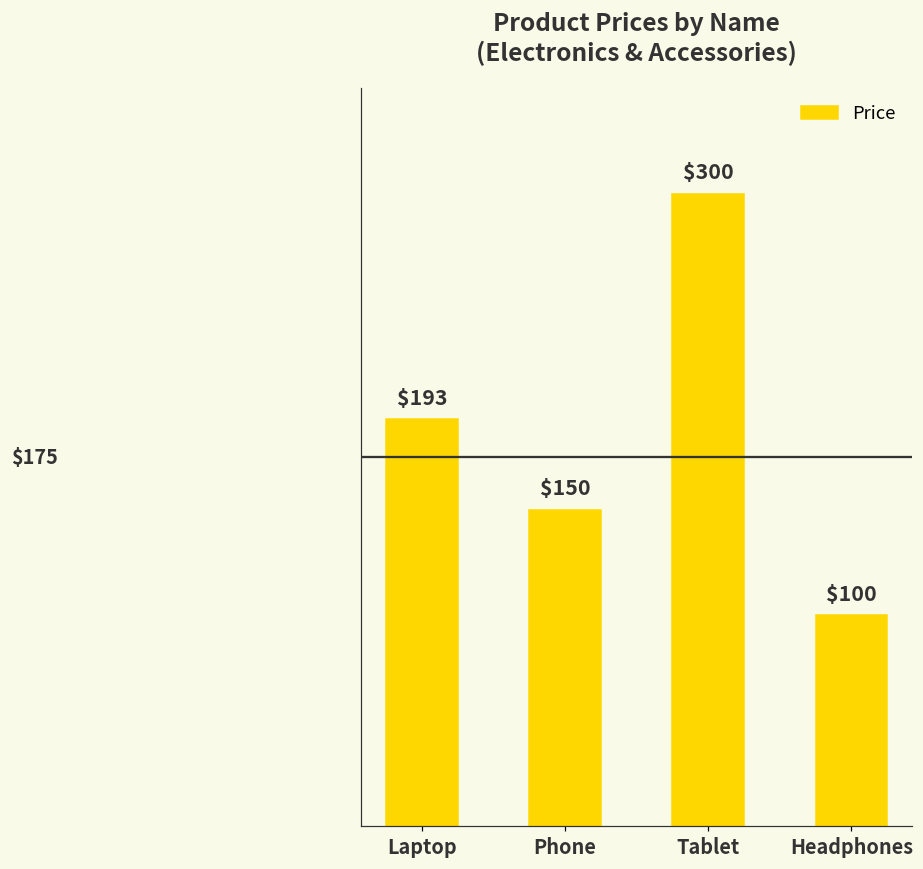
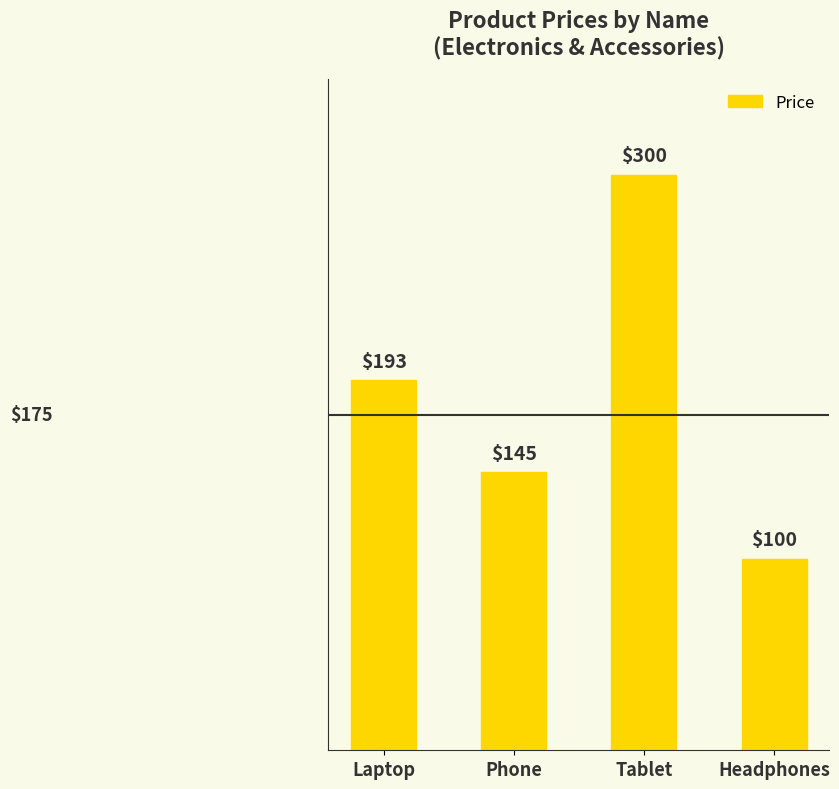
  {
    "Laptop": "$193",
-   "Phone": "$150",
+   "Phone": "$145",
    "Tablet": "$300",
    "Headphones": "$100"
  }
